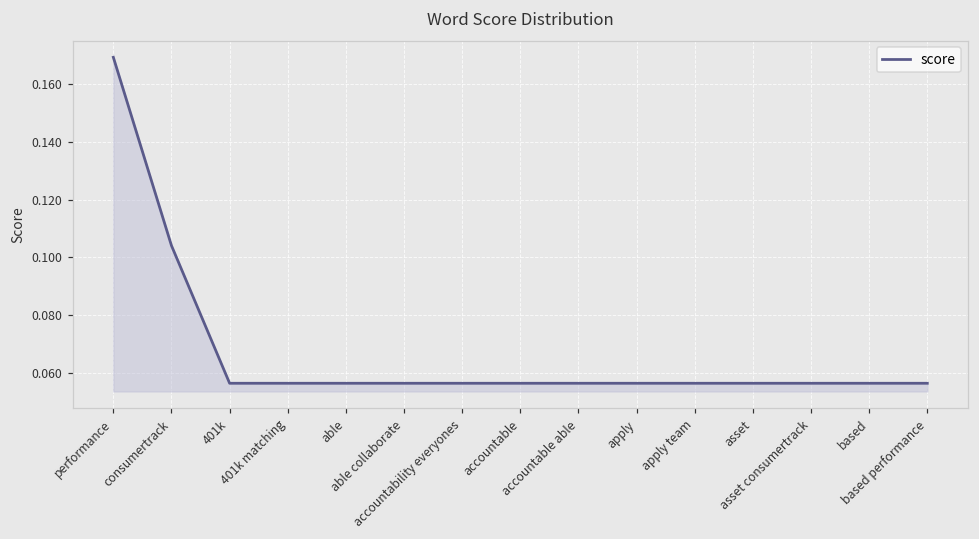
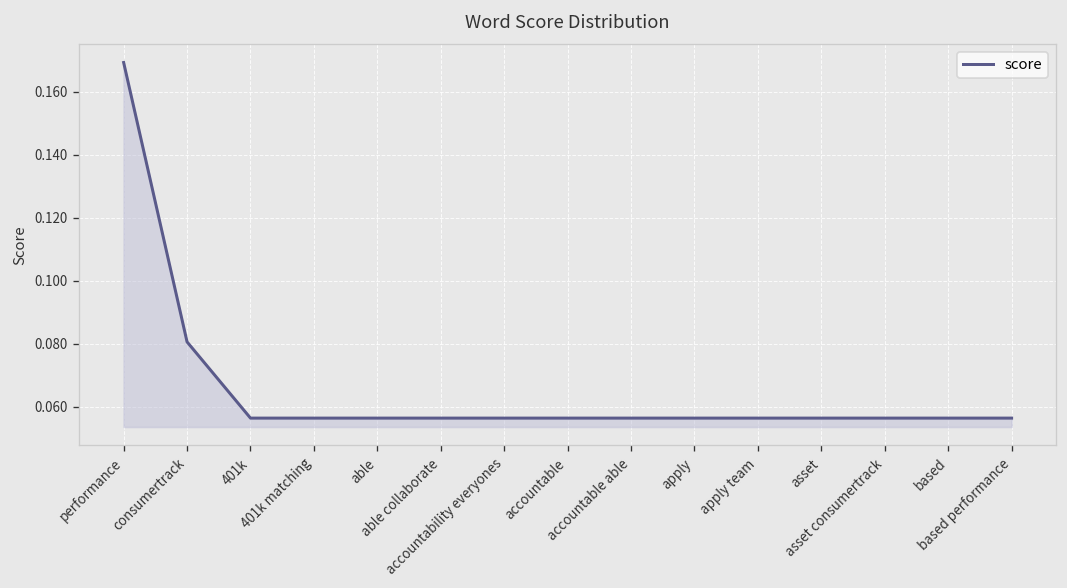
  {
    "performance": 0.169,
-   "consumertrack": 0.104,
+   "consumertrack": 0.081,
    "401k": 0.056,
    "401k matching": 0.056,
    "able": 0.056,
    "able collaborate": 0.056,
    "accountability everyones": 0.056,
    "accountable": 0.056,
    "accountable able": 0.056,
    "apply": 0.056,
    "apply team": 0.056,
    "asset": 0.056,
    "asset consumertrack": 0.056,
    "based": 0.056,
    "based performance": 0.056
  }
